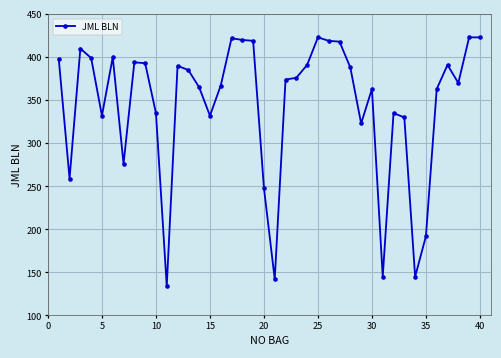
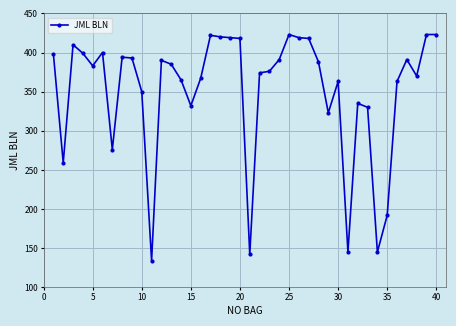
  {
-   "5": 330,
-   "10": 340,
+   "5": 380,
+   "10": 350,
    "15": 330,
-   "20": 250,
+   "20": 420,
    "25": 420,
    "30": 360,
    "35": 190,
    "40": 420
  }
